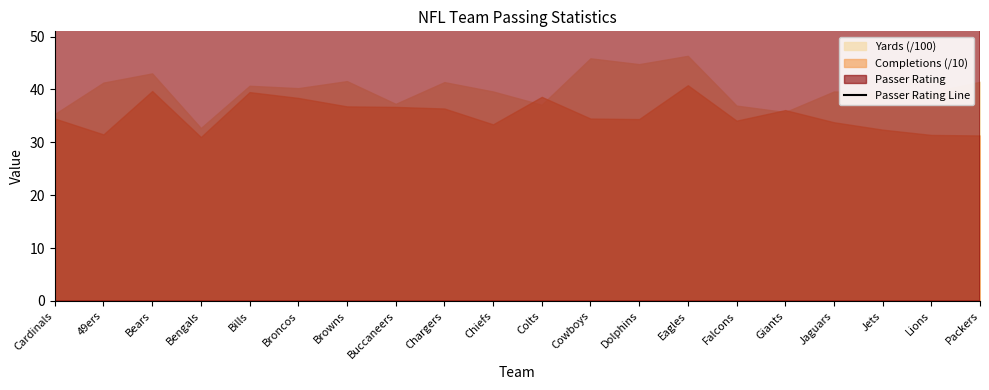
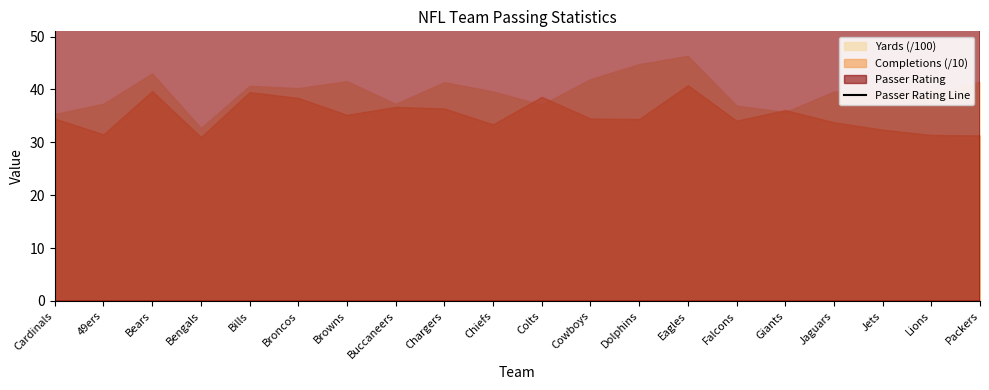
  {
    "Yards (/100)": {
      "Cardinals": 35,
-     "49ers": 41,
+     "49ers": 37,
      "Bears": 43,
      "Bengals": 33,
      "Bills": 41,
      "Broncos": 40,
      "Browns": 42,
      "Buccaneers": 37,
      "Chargers": 41,
      "Chiefs": 40,
      "Colts": 37,
-     "Cowboys": 46,
+     "Cowboys": 42,
      "Dolphins": 45,
      "Eagles": 46,
      "Falcons": 37,
      "Jaguars": 40,
      "Packers": 41
    },
    "Completions (/10)": {
      "Cardinals": 35,
      "49ers": 32,
      "Bears": 40,
      "Bengals": 31,
      "Bills": 40,
      "Broncos": 38,
-     "Browns": 37,
+     "Browns": 35,
      "Buccaneers": 37,
      "Chargers": 36,
      "Chiefs": 33,
      "Colts": 39,
      "Cowboys": 35,
      "Dolphins": 34,
      "Eagles": 41,
      "Falcons": 34,
      "Jaguars": 34,
      "Jets": 32,
      "Lions": 31,
      "Packers": 31
    }
  }
